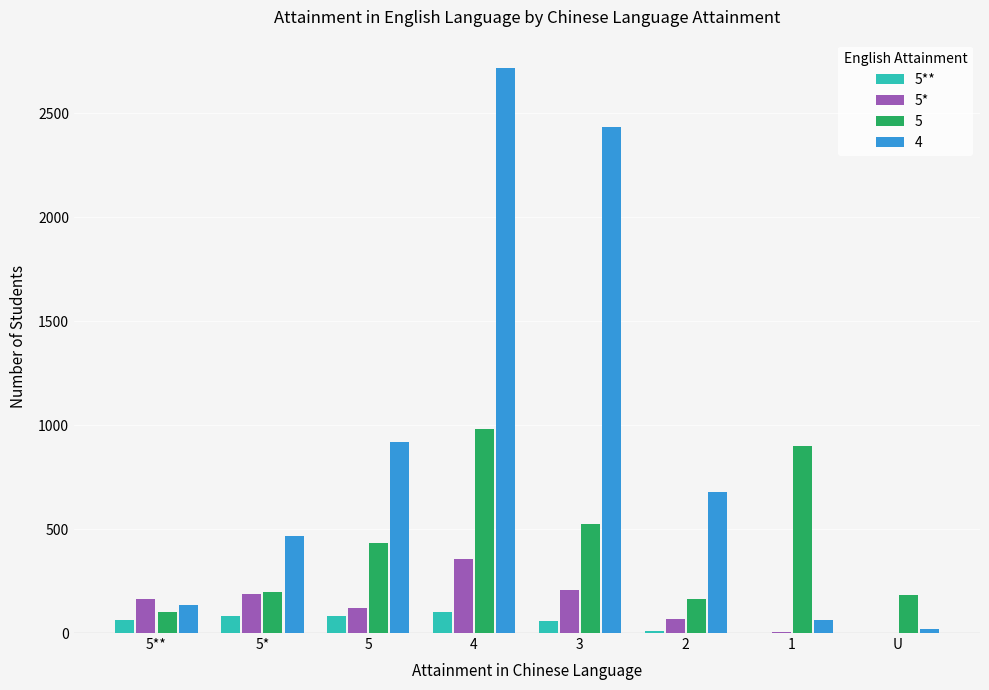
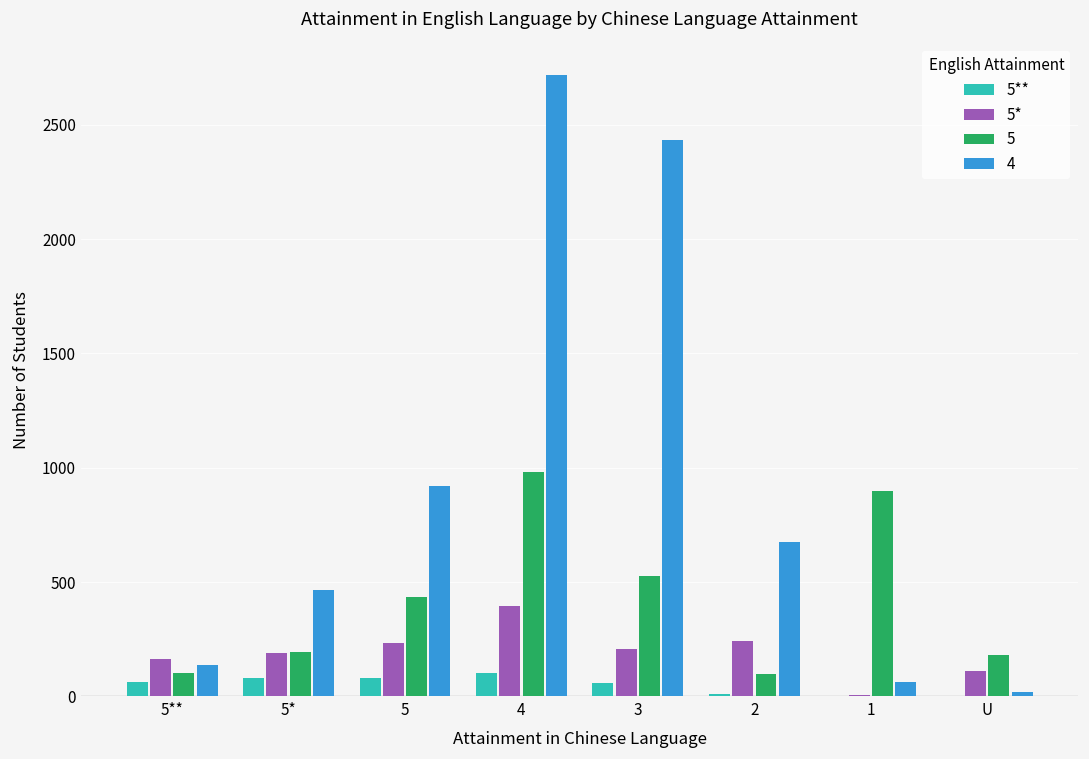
  {
    "5*": {
      "5**": 160,
      "5*": 190,
-     "5": 120,
-     "4": 360,
+     "5": 230,
+     "4": 400,
      "3": 210,
-     "2": 70,
-     "U": 0
+     "2": 240,
+     "U": 110
    },
    "5": {
      "5**": 100,
      "5*": 200,
      "5": 430,
      "4": 980,
      "3": 530,
-     "2": 160,
+     "2": 100,
      "1": 900,
      "U": 180
    }
  }
